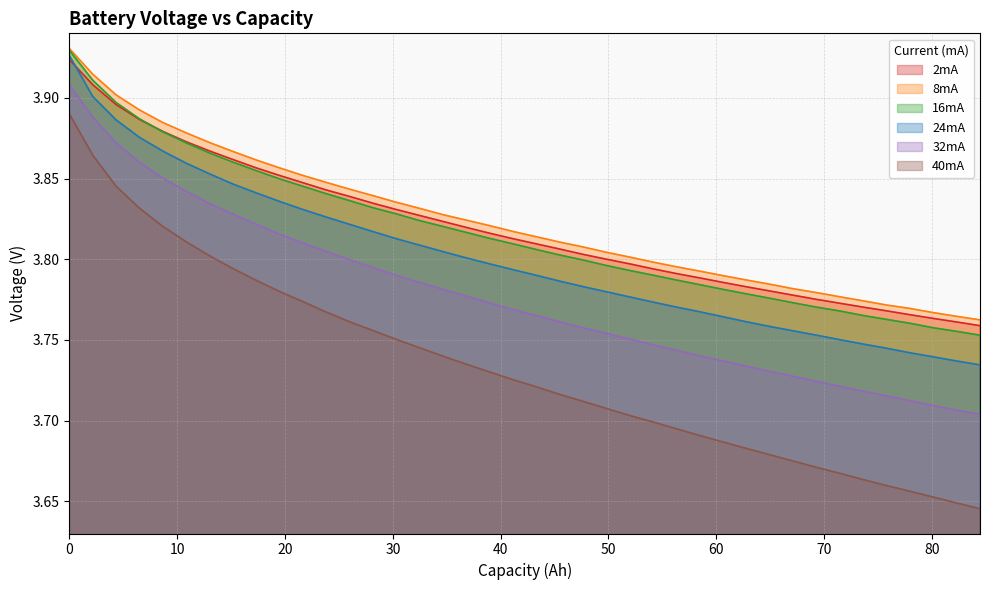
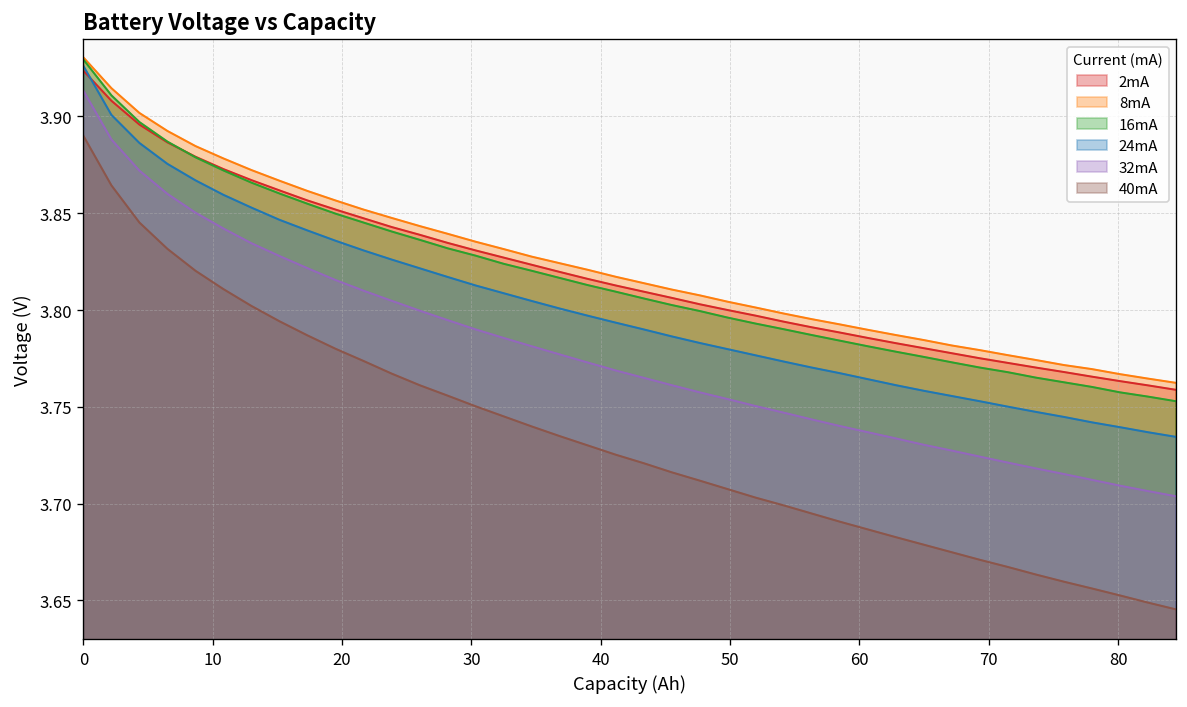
  {
    "24mA": {
      "0": 3.926
    },
    "32mA": {
-     "0": 3.908
+     "0": 3.913
    }
  }
